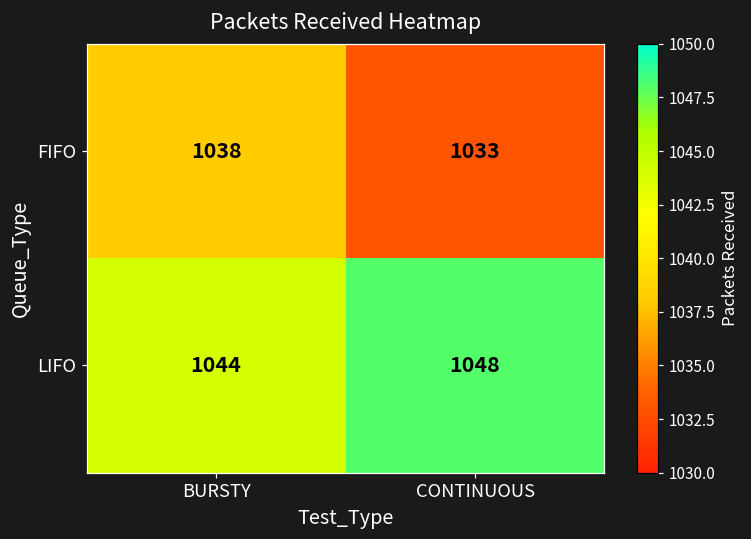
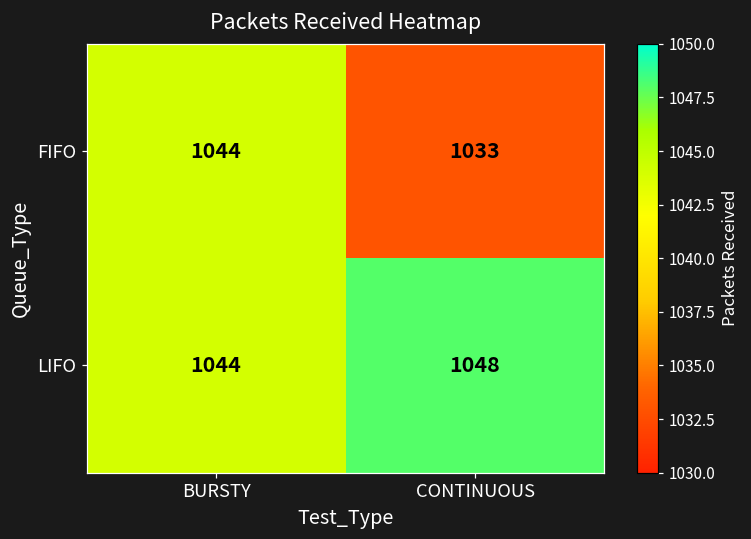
  {
    "FIFO": {
-     "BURSTY": 1038,
+     "BURSTY": 1044,
      "CONTINUOUS": 1033
    },
    "LIFO": {
      "BURSTY": 1044,
      "CONTINUOUS": 1048
    }
  }
